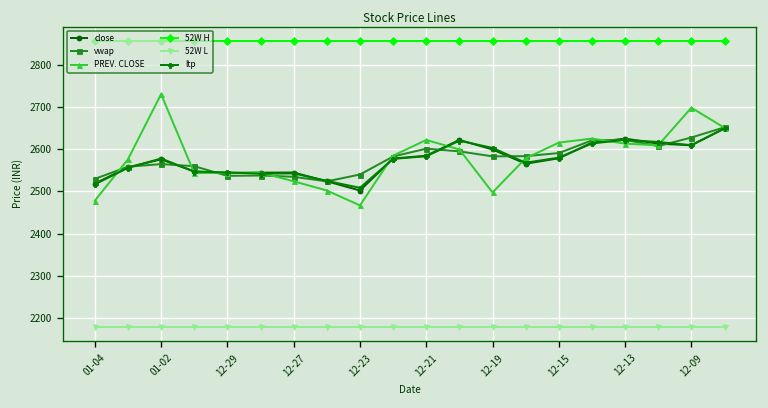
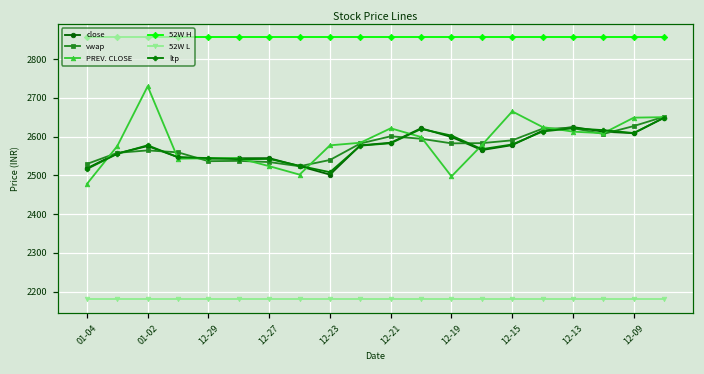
  {
    "PREV. CLOSE": {
      "01-04": 2480,
      "01-02": 2730,
      "12-27": 2520,
-     "12-23": 2470,
+     "12-23": 2580,
      "12-21": 2620,
      "12-19": 2500,
-     "12-15": 2620,
+     "12-15": 2670,
      "12-13": 2610,
-     "12-09": 2700
+     "12-09": 2650
    },
    "52W H": {
      "12-29": 2860,
      "12-27": 2860,
      "12-23": 2860,
      "12-21": 2860,
      "12-19": 2860,
      "12-15": 2860,
      "12-13": 2860,
      "12-09": 2860
    },
    "52W L": {
      "01-04": 2180,
      "01-02": 2180,
      "12-29": 2180,
      "12-27": 2180,
      "12-23": 2180,
      "12-21": 2180,
      "12-19": 2180,
      "12-15": 2180,
      "12-13": 2180,
      "12-09": 2180
    }
  }
